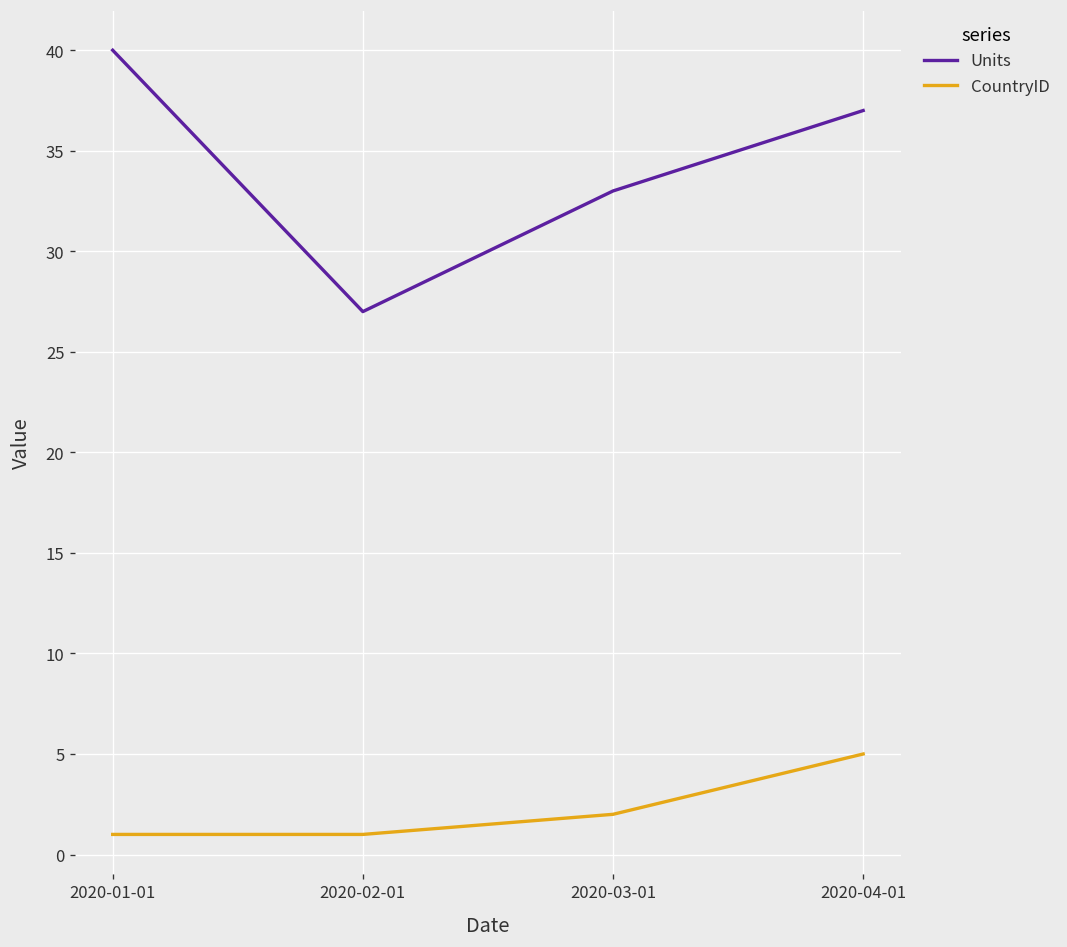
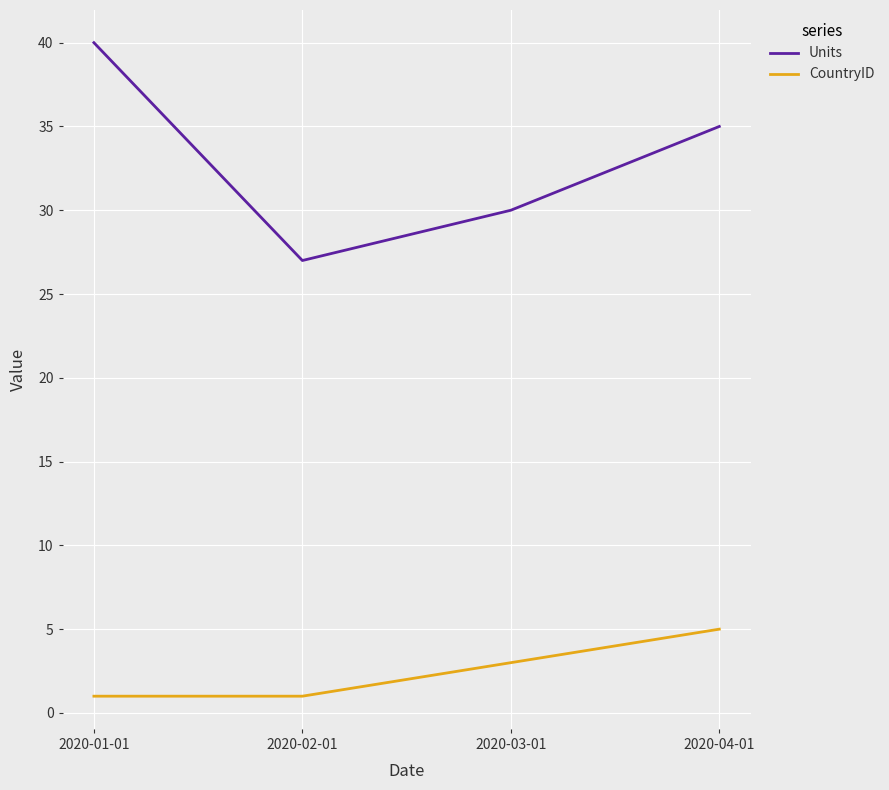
  {
    "Units": {
      "2020-01-01": 40,
      "2020-02-01": 27,
-     "2020-03-01": 33,
-     "2020-04-01": 37
+     "2020-03-01": 30,
+     "2020-04-01": 35
    },
    "CountryID": {
      "2020-01-01": 1,
      "2020-02-01": 1,
-     "2020-03-01": 2,
+     "2020-03-01": 3,
      "2020-04-01": 5
    }
  }
